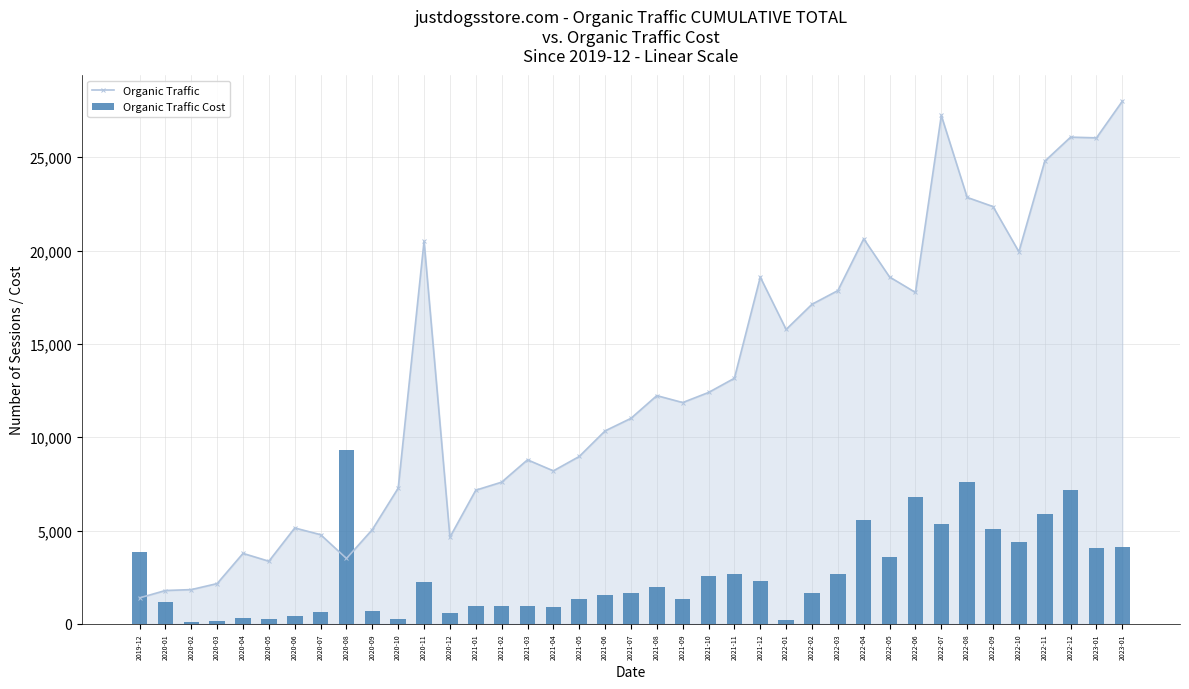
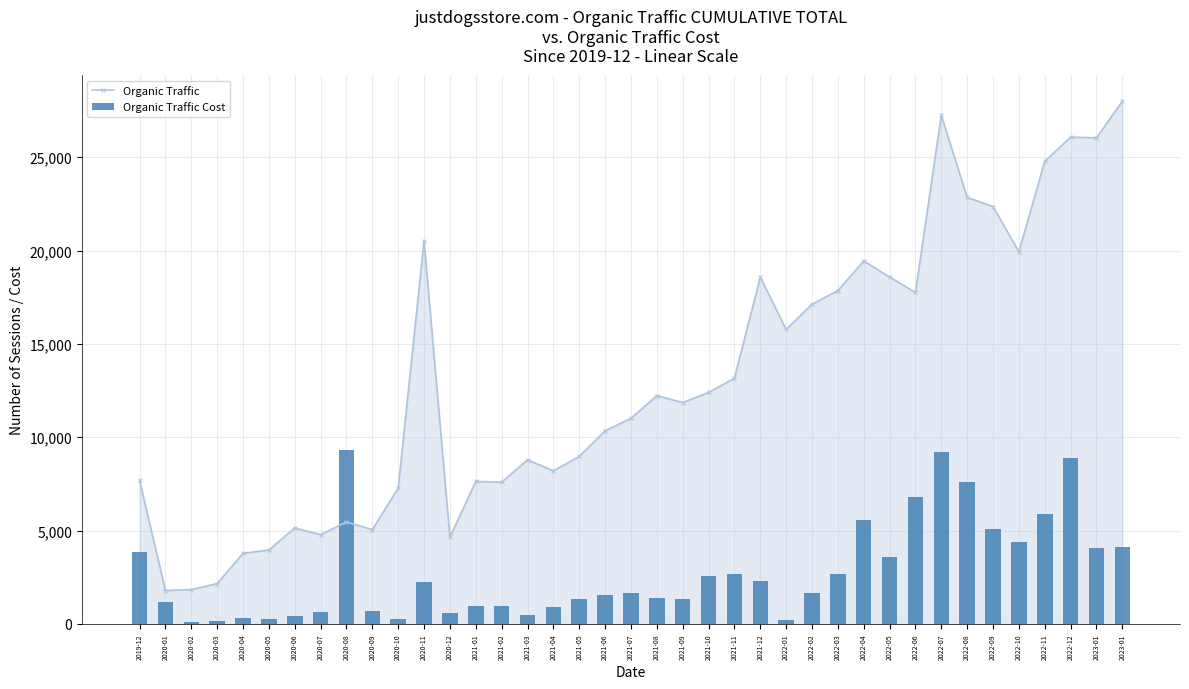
  {
    "Organic Traffic": {
-     "2019-12": "1,400",
+     "2019-12": "7,700",
      "2020-01": "1,800",
      "2020-02": "1,800",
      "2020-03": "2,200",
      "2020-04": "3,800",
-     "2020-05": "3,400",
+     "2020-05": "4,000",
      "2020-06": "5,100",
      "2020-07": "4,800",
-     "2020-08": "3,500",
+     "2020-08": "5,500",
      "2020-09": "5,100",
      "2020-10": "7,300",
      "2020-11": "20,500",
      "2020-12": "4,700",
-     "2021-01": "7,200",
+     "2021-01": "7,600",
      "2021-02": "7,600",
      "2021-03": "8,800",
      "2021-04": "8,200",
      "2021-05": "9,000",
      "2021-06": "10,300",
      "2021-07": "11,000",
      "2021-08": "12,200",
      "2021-09": "11,900",
      "2021-10": "12,400",
      "2021-11": "13,200",
      "2021-12": "18,600",
      "2022-01": "15,800",
      "2022-02": "17,100",
      "2022-03": "17,900",
-     "2022-04": "20,600",
+     "2022-04": "19,400",
      "2022-05": "18,600",
      "2022-06": "17,800",
      "2022-07": "27,200",
      "2022-08": "22,900",
      "2022-09": "22,400",
      "2022-10": "19,900",
      "2022-11": "24,800",
      "2022-12": "26,100"
    },
    "Organic Traffic Cost": {
      "2019-12": "3,900",
      "2020-01": "1,200",
      "2020-03": "100",
      "2020-04": "300",
      "2020-05": "300",
      "2020-06": "400",
      "2020-07": "700",
      "2020-08": "9,300",
      "2020-09": "700",
      "2020-10": "300",
      "2020-11": "2,300",
      "2020-12": "600",
      "2021-01": "1,000",
      "2021-02": "1,000",
-     "2021-03": "1,000",
+     "2021-03": "500",
      "2021-04": "900",
      "2021-05": "1,300",
      "2021-06": "1,500",
      "2021-07": "1,700",
-     "2021-08": "2,000",
+     "2021-08": "1,400",
      "2021-09": "1,300",
      "2021-10": "2,600",
      "2021-11": "2,700",
      "2021-12": "2,300",
      "2022-01": "200",
      "2022-02": "1,700",
      "2022-03": "2,700",
      "2022-04": "5,600",
      "2022-05": "3,600",
      "2022-06": "6,800",
-     "2022-07": "5,400",
+     "2022-07": "9,200",
      "2022-08": "7,600",
      "2022-09": "5,100",
      "2022-10": "4,400",
      "2022-11": "5,900",
-     "2022-12": "7,200"
+     "2022-12": "8,900"
    }
  }
